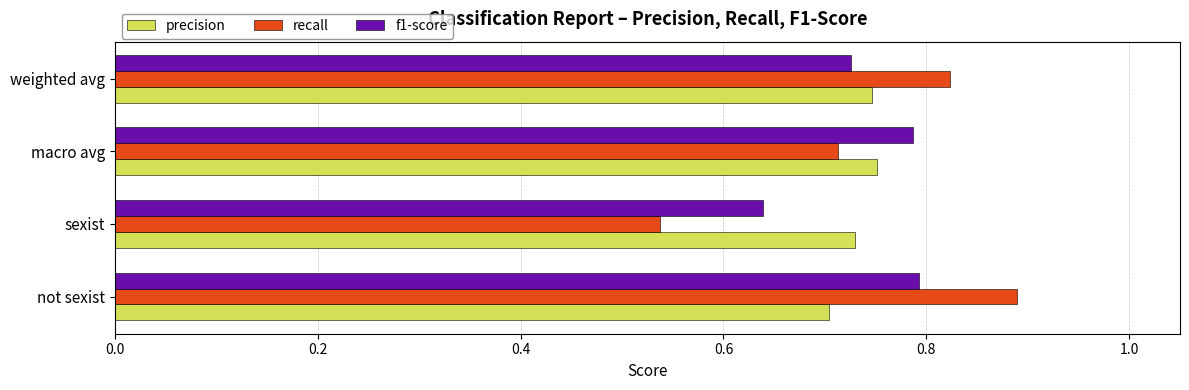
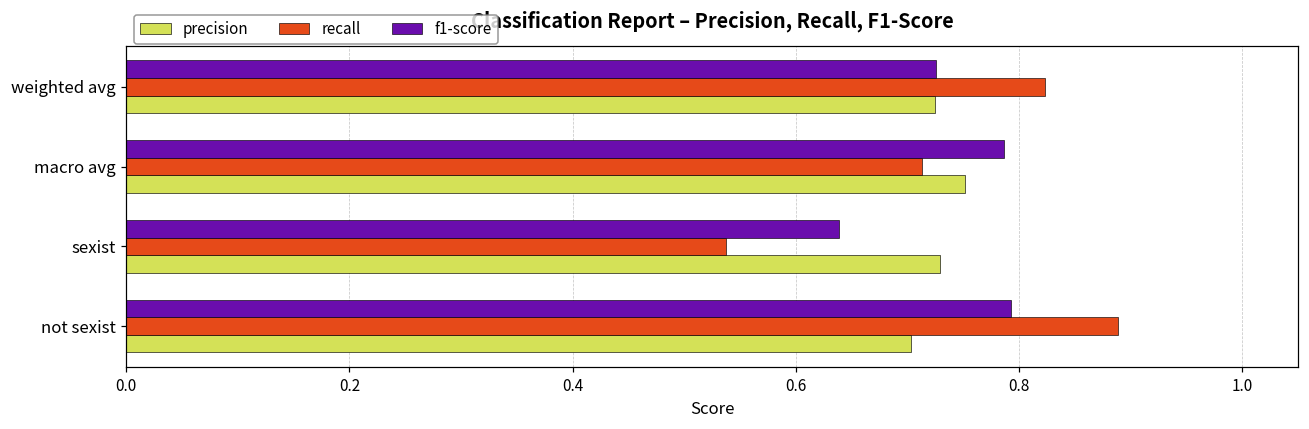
  {
    "precision": {
-     "weighted avg": 0.747,
+     "weighted avg": 0.725,
      "macro avg": 0.751,
      "sexist": 0.730,
      "not sexist": 0.704
    },
    "recall": {
      "weighted avg": 0.823,
      "macro avg": 0.713,
      "sexist": 0.538,
      "not sexist": 0.889
    },
    "f1-score": {
      "weighted avg": 0.726,
      "macro avg": 0.786,
      "sexist": 0.639,
      "not sexist": 0.793
    }
  }
